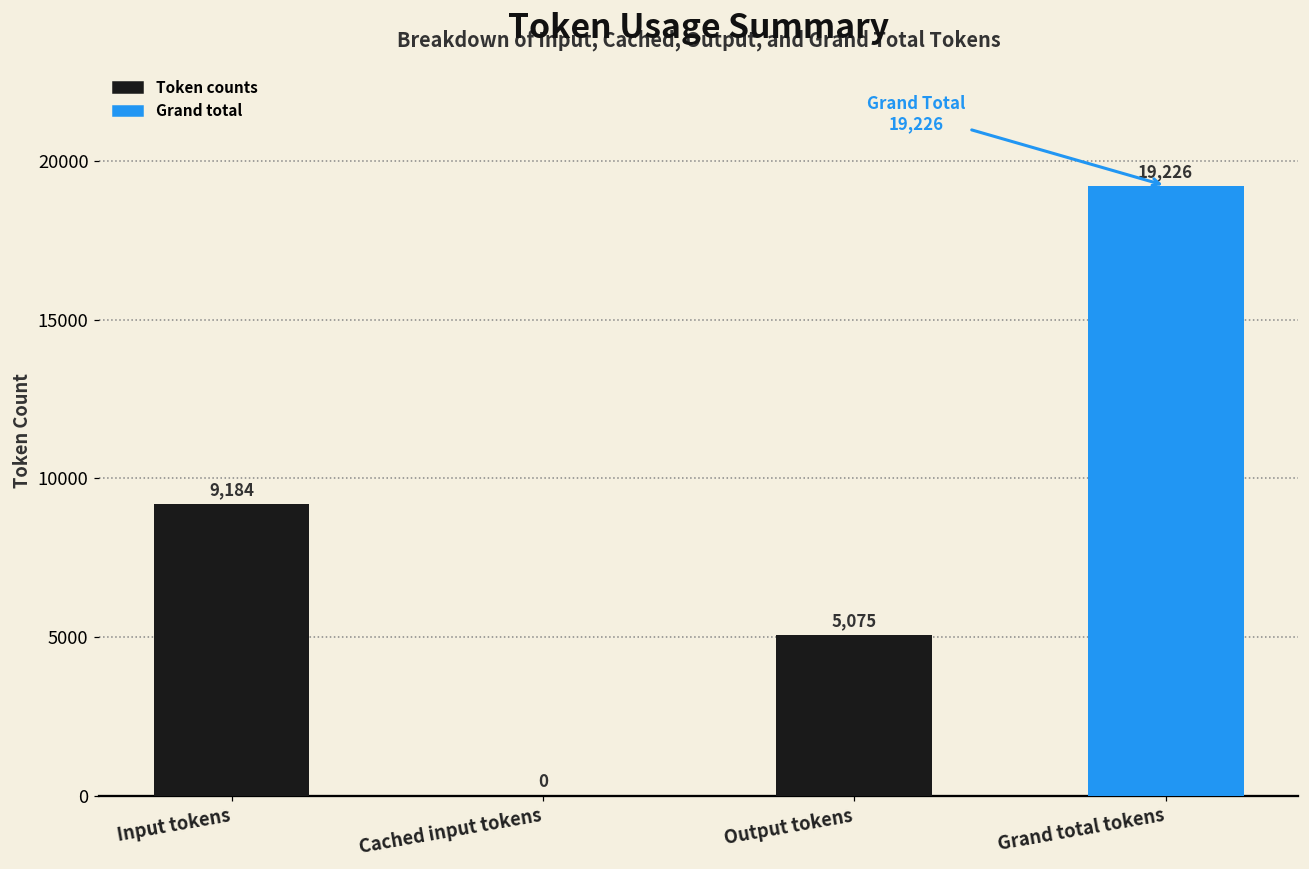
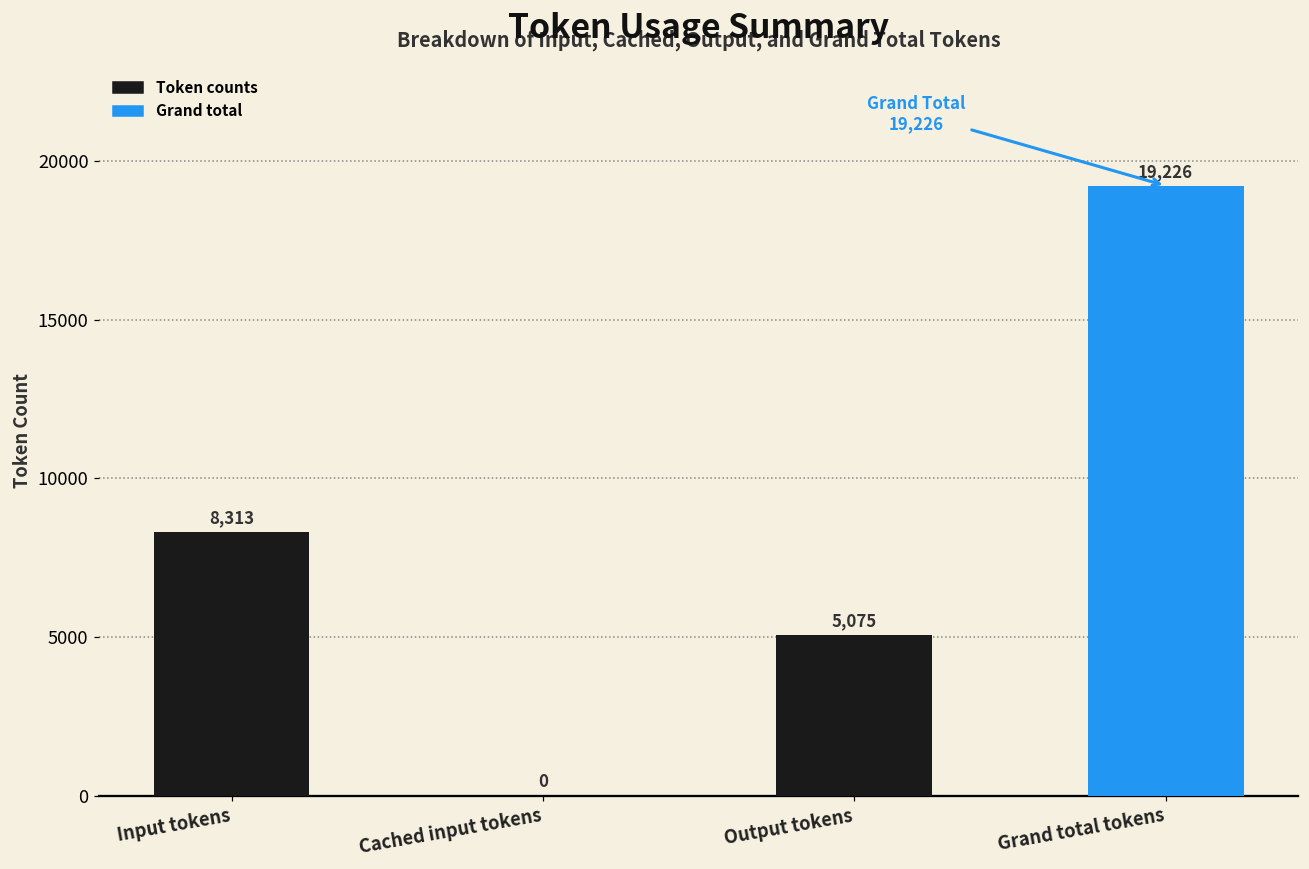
  {
-   "Input tokens": "9,184",
+   "Input tokens": "8,313",
    "Cached input tokens": "0",
    "Output tokens": "5,075",
    "Grand total tokens": "19,226"
  }
